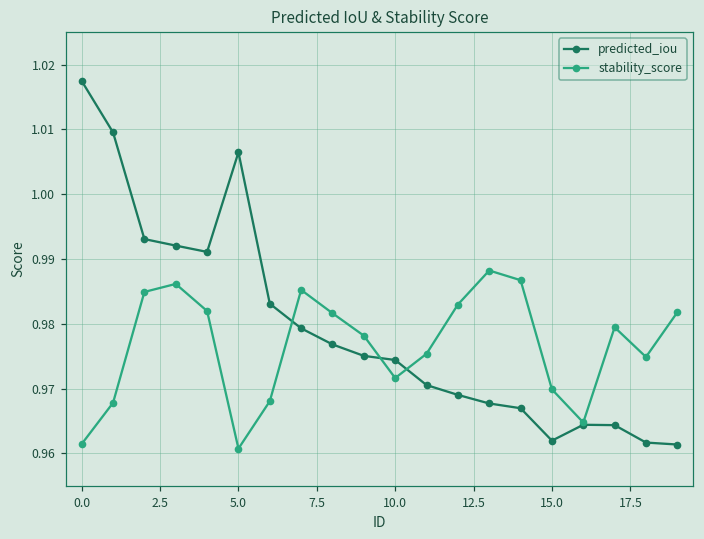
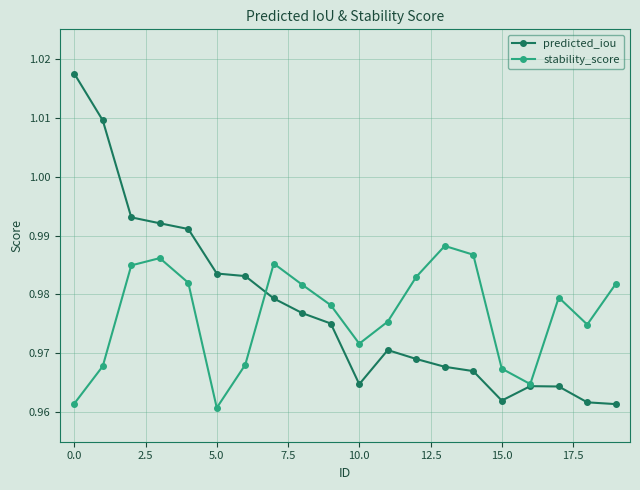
  {
    "predicted_iou": {
      "0.0": 1.017,
-     "5.0": 1.006,
-     "10.0": 0.974,
+     "5.0": 0.984,
+     "10.0": 0.965,
      "15.0": 0.962
    },
    "stability_score": {
      "0.0": 0.961,
      "5.0": 0.961,
      "10.0": 0.972,
-     "15.0": 0.970
+     "15.0": 0.967
    }
  }
